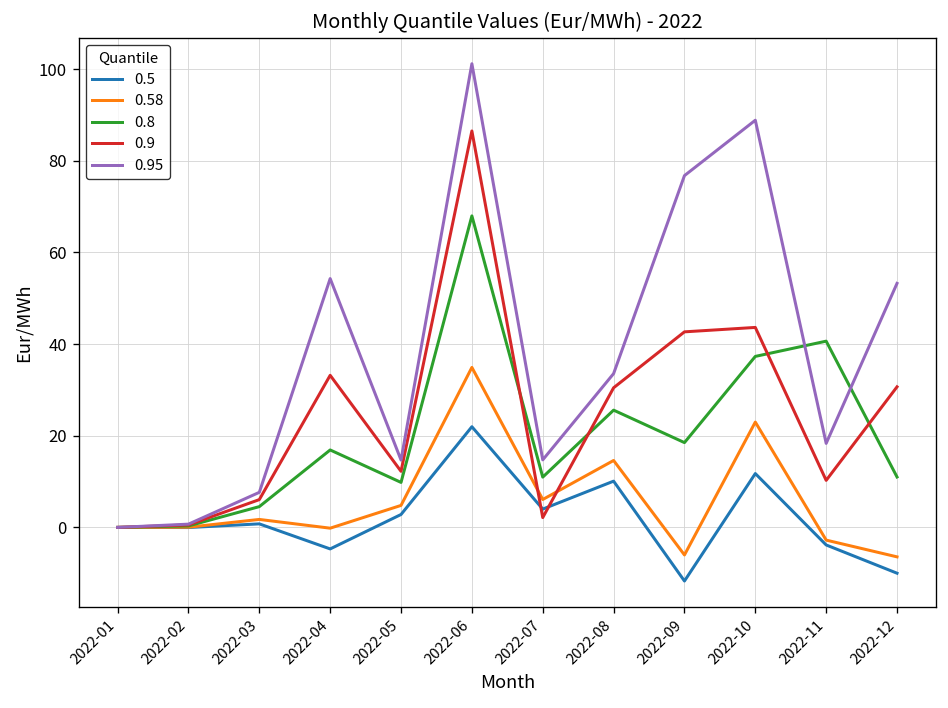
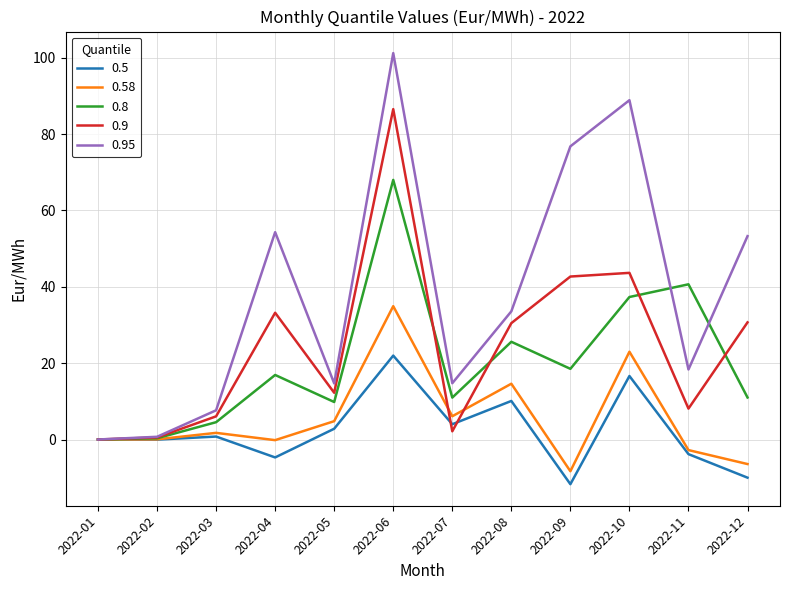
  {
    "0.5": {
      "2022-03": 1,
      "2022-04": -5,
      "2022-05": 3,
      "2022-06": 22,
      "2022-07": 4,
      "2022-08": 10,
      "2022-09": -12,
-     "2022-10": 12,
+     "2022-10": 17,
      "2022-11": -4,
      "2022-12": -10
    },
    "0.58": {
      "2022-03": 2,
      "2022-04": 0,
      "2022-05": 5,
      "2022-06": 35,
      "2022-07": 6,
      "2022-08": 15,
-     "2022-09": -6,
+     "2022-09": -8,
      "2022-10": 23,
      "2022-11": -3,
      "2022-12": -6
    },
    "0.8": {
      "2022-03": 5,
      "2022-04": 17,
      "2022-05": 10,
      "2022-06": 68,
      "2022-07": 11,
      "2022-08": 26,
      "2022-09": 19,
      "2022-10": 37,
      "2022-11": 41,
      "2022-12": 11
    },
    "0.9": {
      "2022-03": 6,
      "2022-04": 33,
      "2022-05": 12,
      "2022-06": 87,
      "2022-07": 2,
      "2022-08": 30,
      "2022-09": 43,
      "2022-10": 44,
-     "2022-11": 10,
+     "2022-11": 8,
      "2022-12": 31
    },
    "0.95": {
      "2022-03": 8,
      "2022-04": 54,
      "2022-05": 15,
      "2022-06": 101,
      "2022-07": 15,
      "2022-08": 34,
      "2022-09": 77,
      "2022-10": 89,
      "2022-11": 18,
      "2022-12": 53
    }
  }
